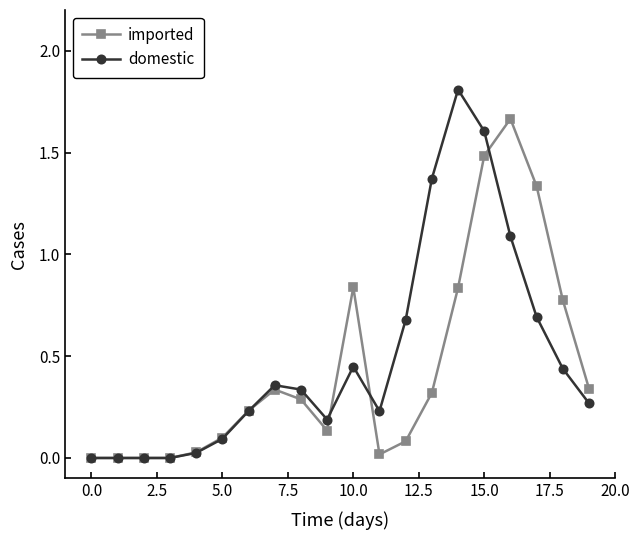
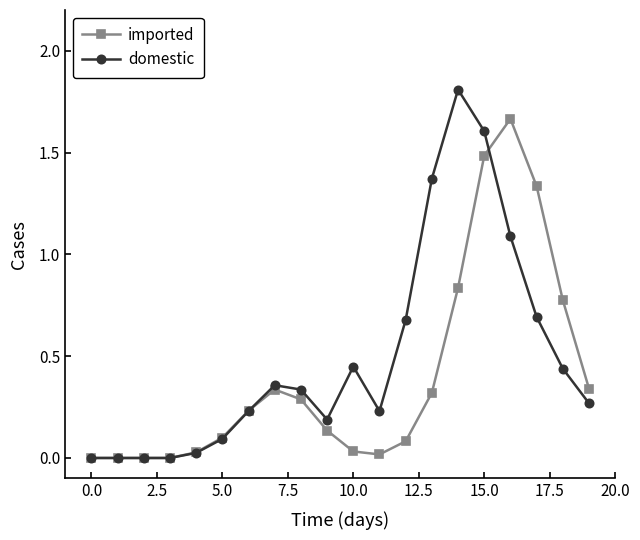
  {
    "imported": {
-     "10.0": 0.84,
+     "10.0": 0.03,
      "15.0": 1.48
    },
    "domestic": {
      "10.0": 0.45,
      "15.0": 1.60
    }
  }
